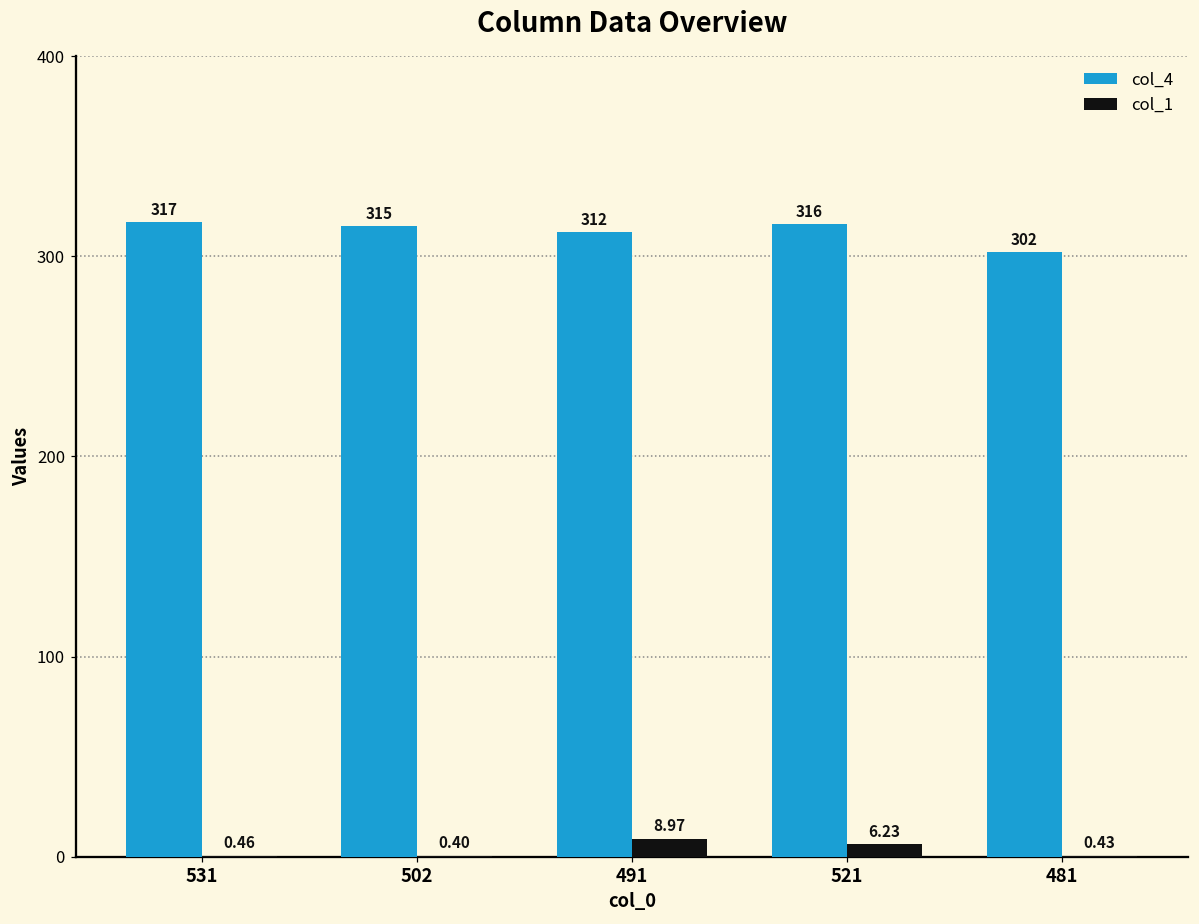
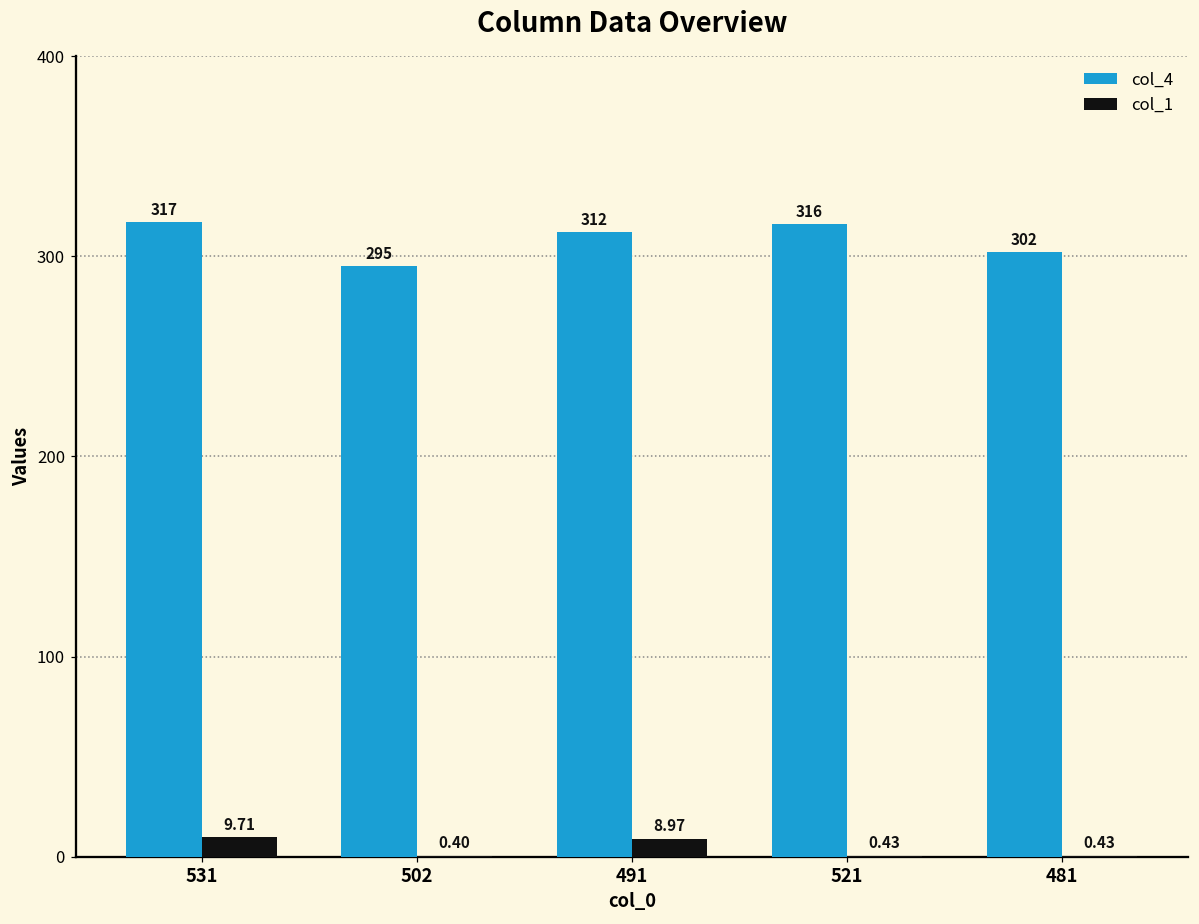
  {
    "col_4": {
      "531": 317,
-     "502": 315,
+     "502": 295,
      "491": 312,
      "521": 316,
      "481": 302
    },
    "col_1": {
-     "531": 0.46,
+     "531": 9.71,
      "502": 0.40,
      "491": 8.97,
-     "521": 6.23,
+     "521": 0.43,
      "481": 0.43
    }
  }
